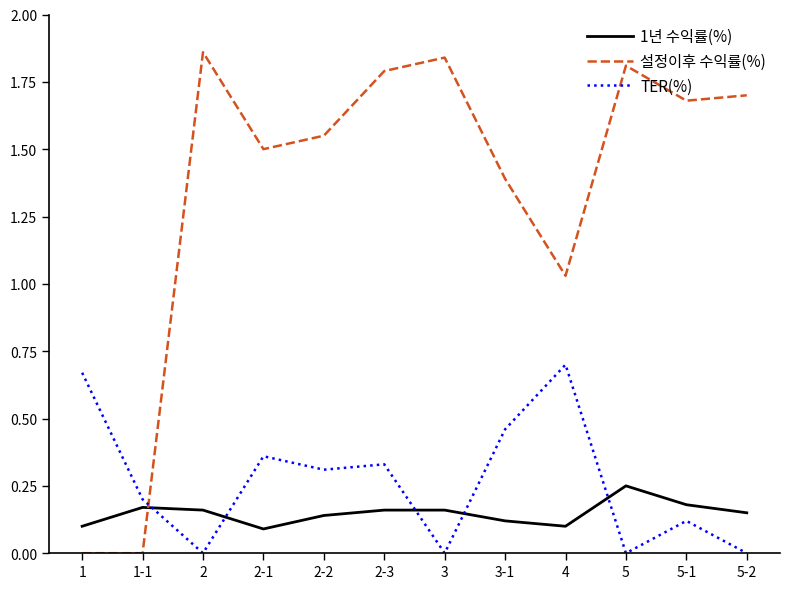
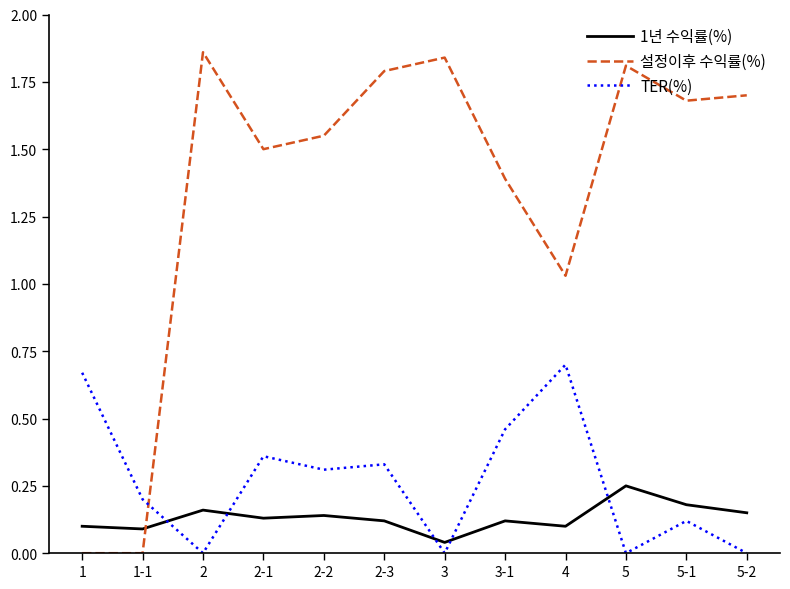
  {
    "1년 수익률(%)": {
      "1": 0.10,
-     "1-1": 0.17,
+     "1-1": 0.09,
      "2": 0.16,
-     "2-1": 0.09,
+     "2-1": 0.13,
      "2-2": 0.14,
-     "2-3": 0.16,
-     "3": 0.16,
+     "2-3": 0.12,
+     "3": 0.04,
      "3-1": 0.12,
      "4": 0.10,
      "5": 0.25,
      "5-1": 0.18,
      "5-2": 0.15
    },
    "설정이후 수익률(%)": {
      "1": 0.00,
      "1-1": 0.00,
      "2": 1.86,
      "2-1": 1.50,
      "2-2": 1.55,
      "2-3": 1.79,
      "3": 1.84,
      "3-1": 1.39,
      "4": 1.03,
      "5": 1.81,
      "5-1": 1.68,
      "5-2": 1.70
    },
    "TER(%)": {
      "1": 0.67,
      "1-1": 0.20,
      "2": 0.00,
      "2-1": 0.36,
      "2-2": 0.31,
      "2-3": 0.33,
      "3": 0.00,
      "3-1": 0.46,
      "4": 0.70,
      "5": 0.00,
      "5-1": 0.12,
      "5-2": 0.00
    }
  }
